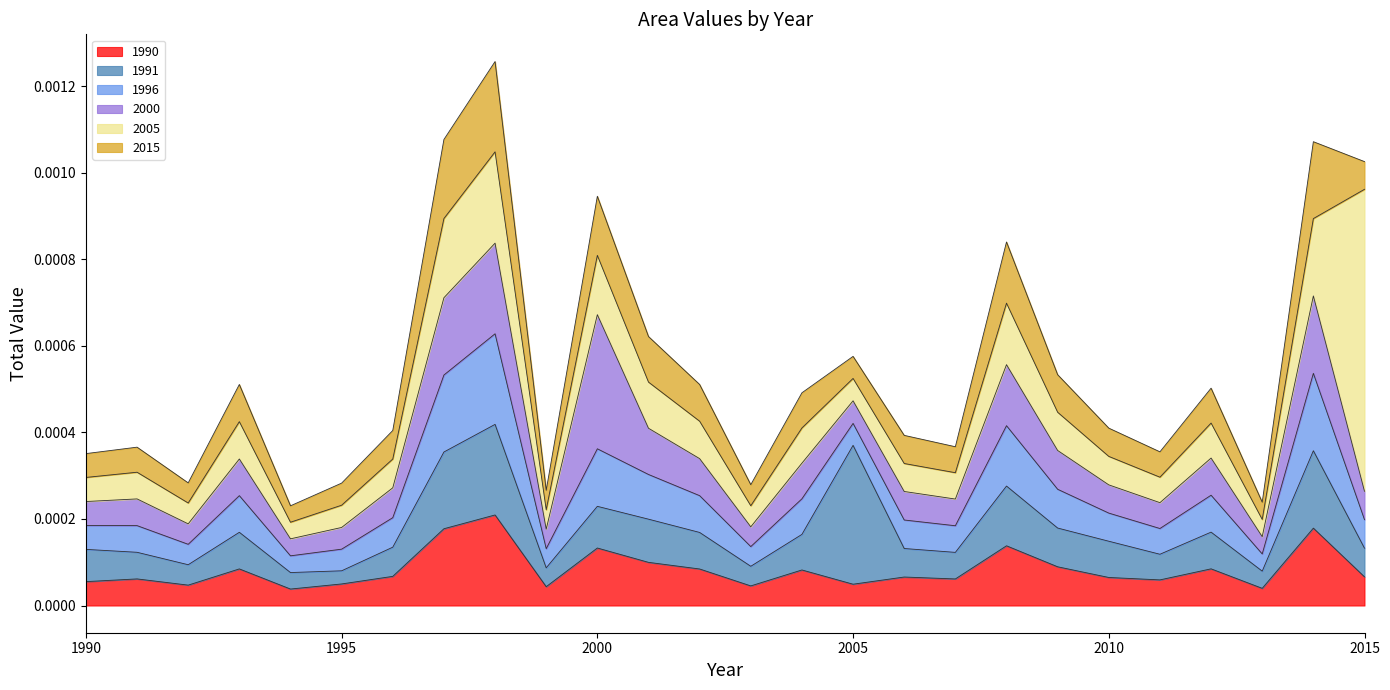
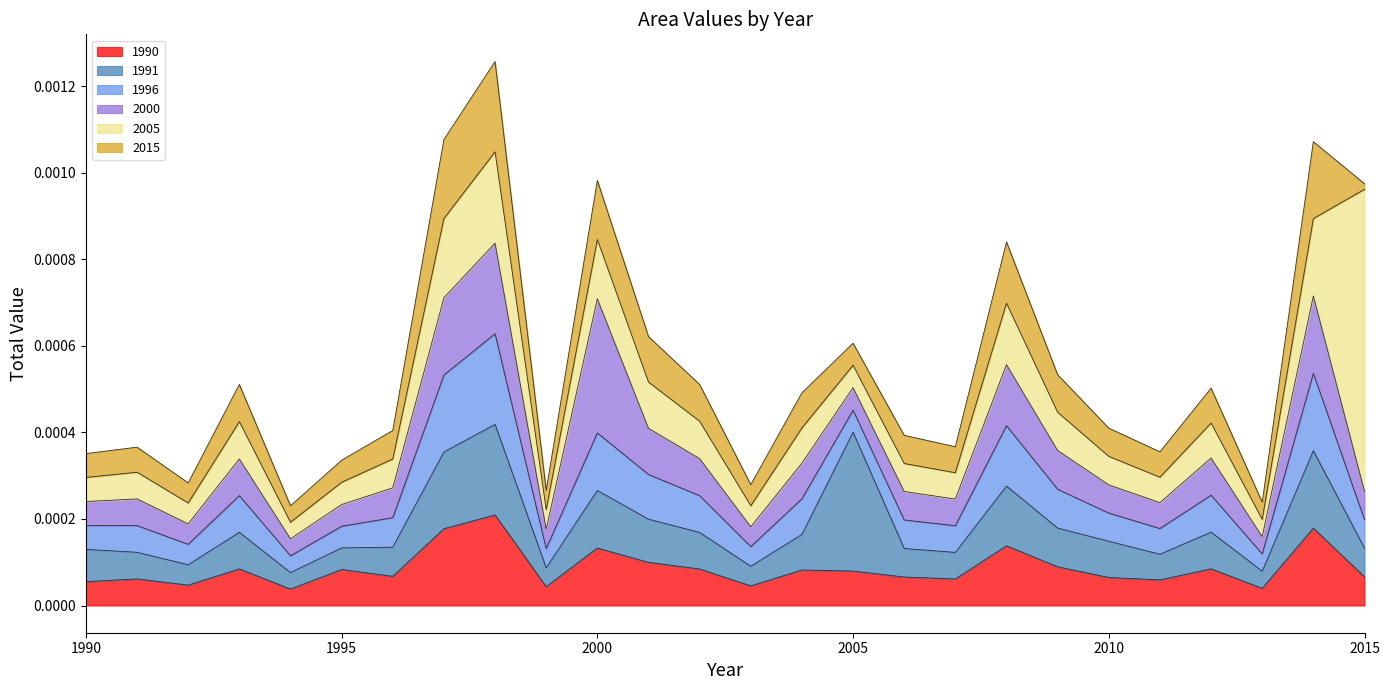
  {
    "1990": {
      "1990": 0.00006,
-     "1995": 0.00005,
+     "1995": 0.00008,
      "2000": 0.00013,
-     "2005": 0.00005,
+     "2005": 0.00008,
      "2010": 0.00006,
      "2015": 0.00007
    },
    "1991": {
      "1990": 0.00007,
-     "1995": 0.00003,
-     "2000": 0.00010,
+     "1995": 0.00005,
+     "2000": 0.00013,
      "2005": 0.00032,
      "2010": 0.00008,
      "2015": 0.00007
    },
    "1996": {
      "1990": 0.00006,
      "1995": 0.00005,
      "2000": 0.00013,
      "2005": 0.00005,
      "2010": 0.00007,
      "2015": 0.00007
    },
    "2000": {
      "1990": 0.00006,
      "1995": 0.00005,
      "2000": 0.00031,
      "2005": 0.00005,
      "2010": 0.00007,
      "2015": 0.00007
    },
    "2005": {
      "1990": 0.00006,
      "1995": 0.00005,
      "2000": 0.00014,
      "2005": 0.00005,
      "2010": 0.00007,
      "2015": 0.00070
    },
    "2015": {
      "1990": 0.00006,
      "1995": 0.00005,
      "2000": 0.00014,
      "2005": 0.00005,
      "2010": 0.00007,
-     "2015": 0.00006
+     "2015": 0.00001
    }
  }
